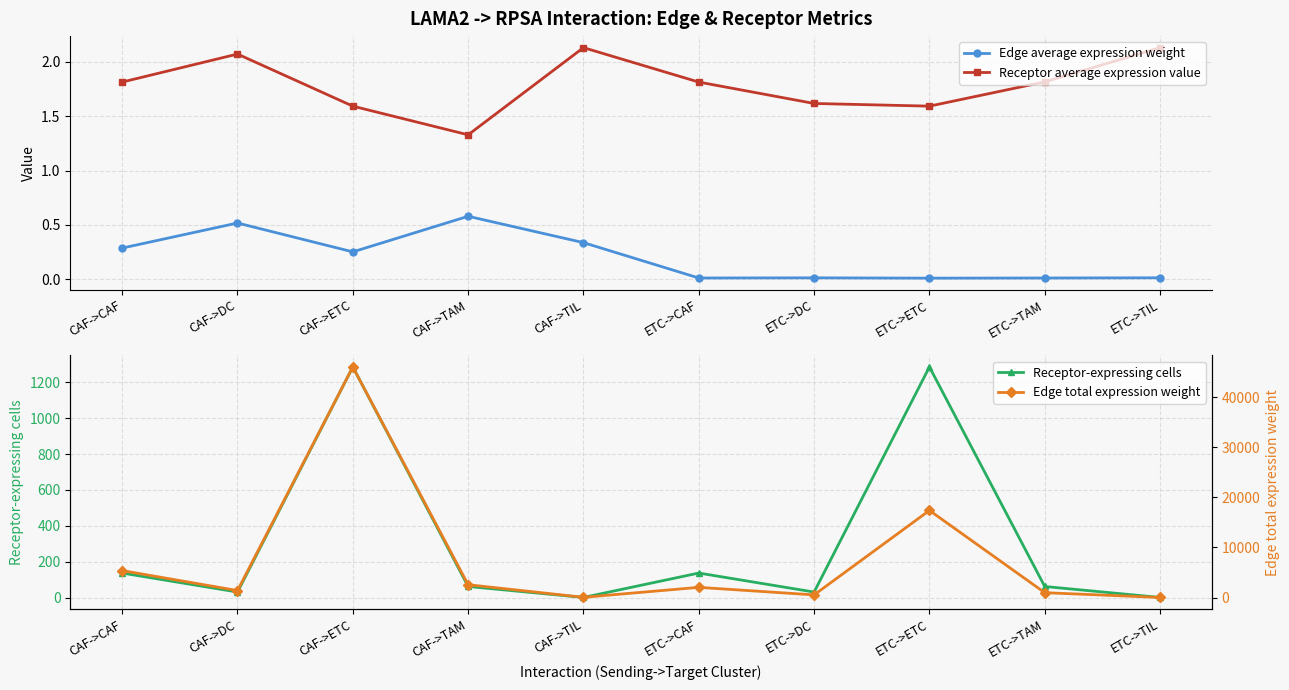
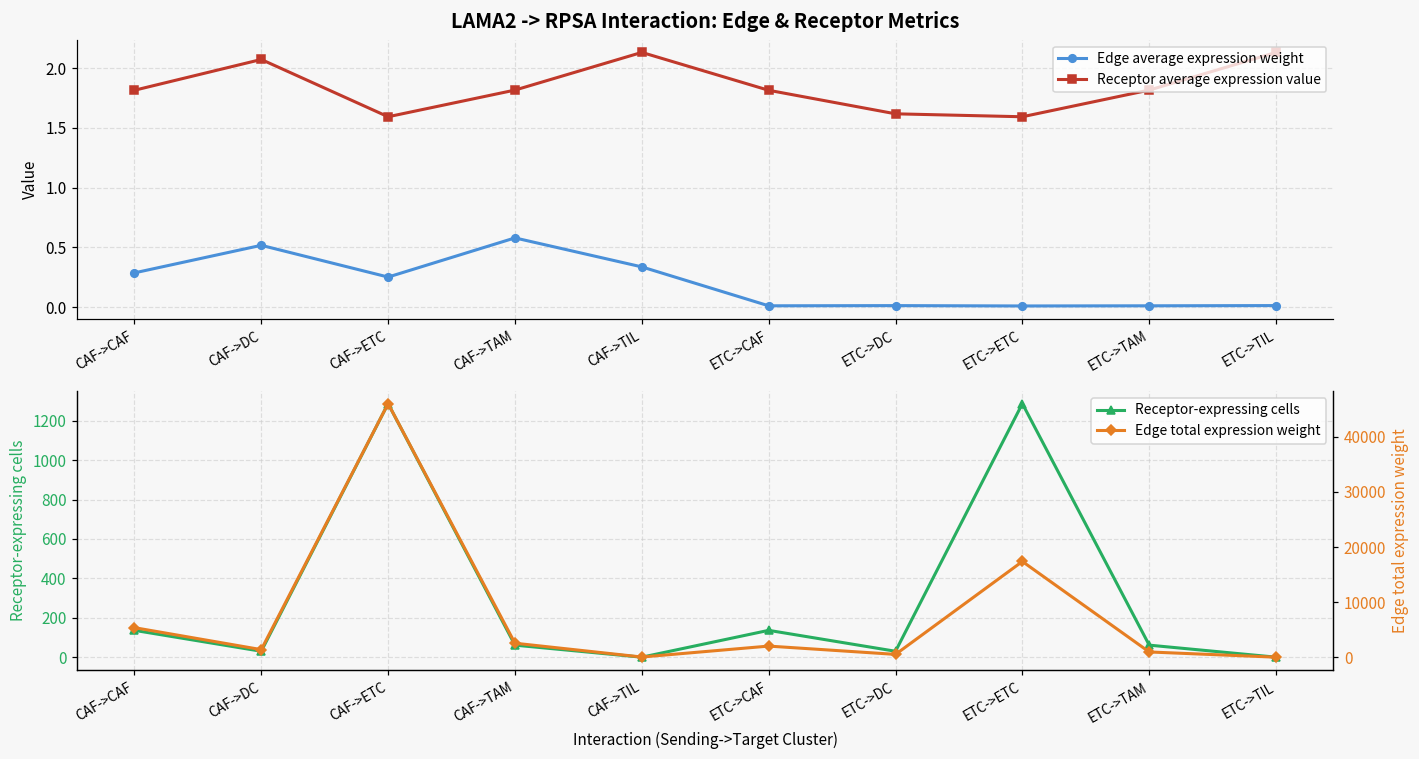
  {
    "LAMA2 -> RPSA Interaction: Edge & Receptor Metrics": {
      "Edge average expression weight": {
        "CAF->CAF": 0.29,
        "CAF->DC": 0.52,
        "CAF->ETC": 0.25,
        "CAF->TAM": 0.58,
        "CAF->TIL": 0.34,
        "ETC->CAF": 0.01,
        "ETC->DC": 0.01,
        "ETC->ETC": 0.01,
        "ETC->TAM": 0.01,
        "ETC->TIL": 0.01
      },
      "Receptor average expression value": {
        "CAF->CAF": 1.81,
        "CAF->DC": 2.07,
        "CAF->ETC": 1.59,
-       "CAF->TAM": 1.33,
+       "CAF->TAM": 1.82,
        "CAF->TIL": 2.13,
        "ETC->CAF": 1.81,
        "ETC->DC": 1.62,
        "ETC->ETC": 1.59
      }
    }
  }
